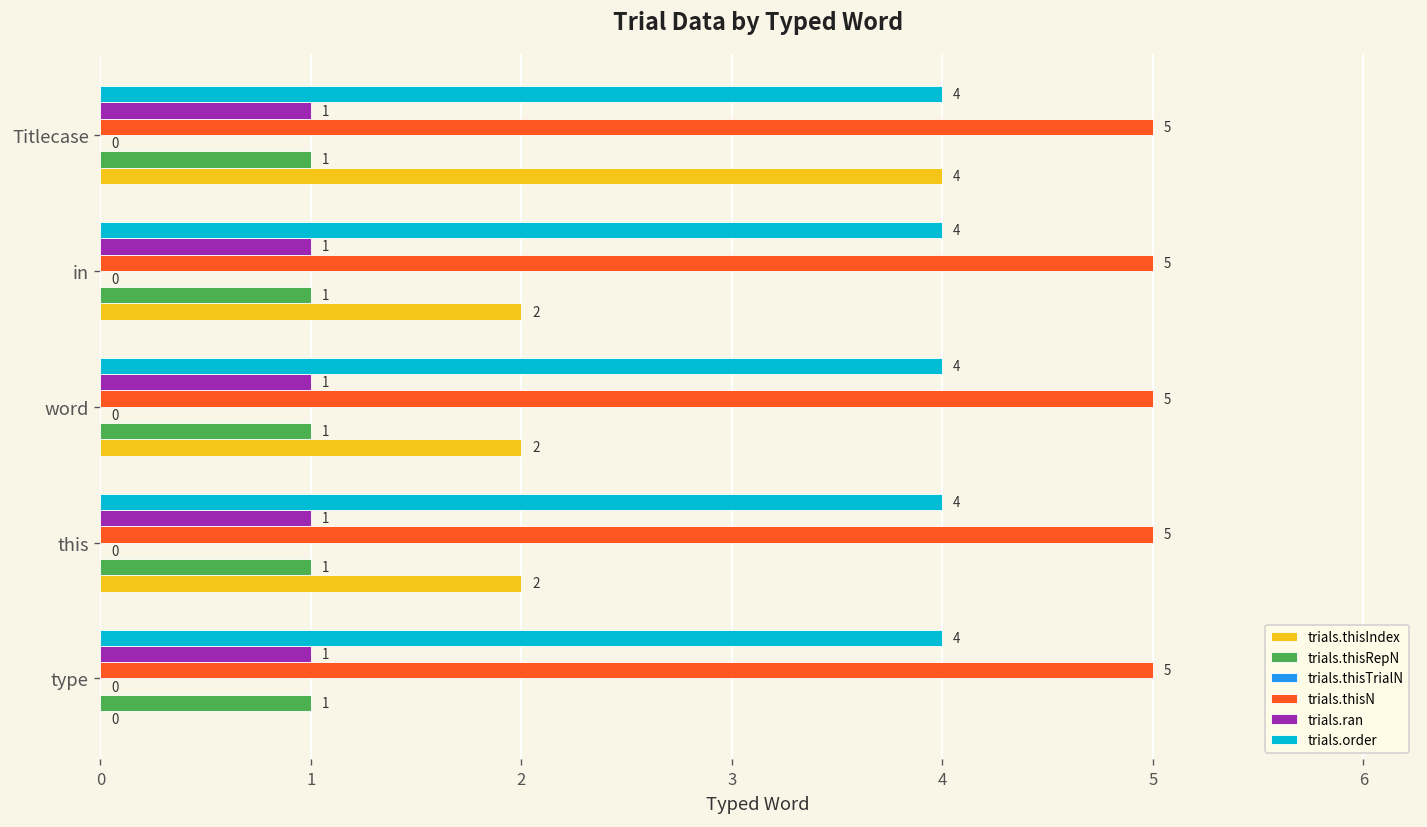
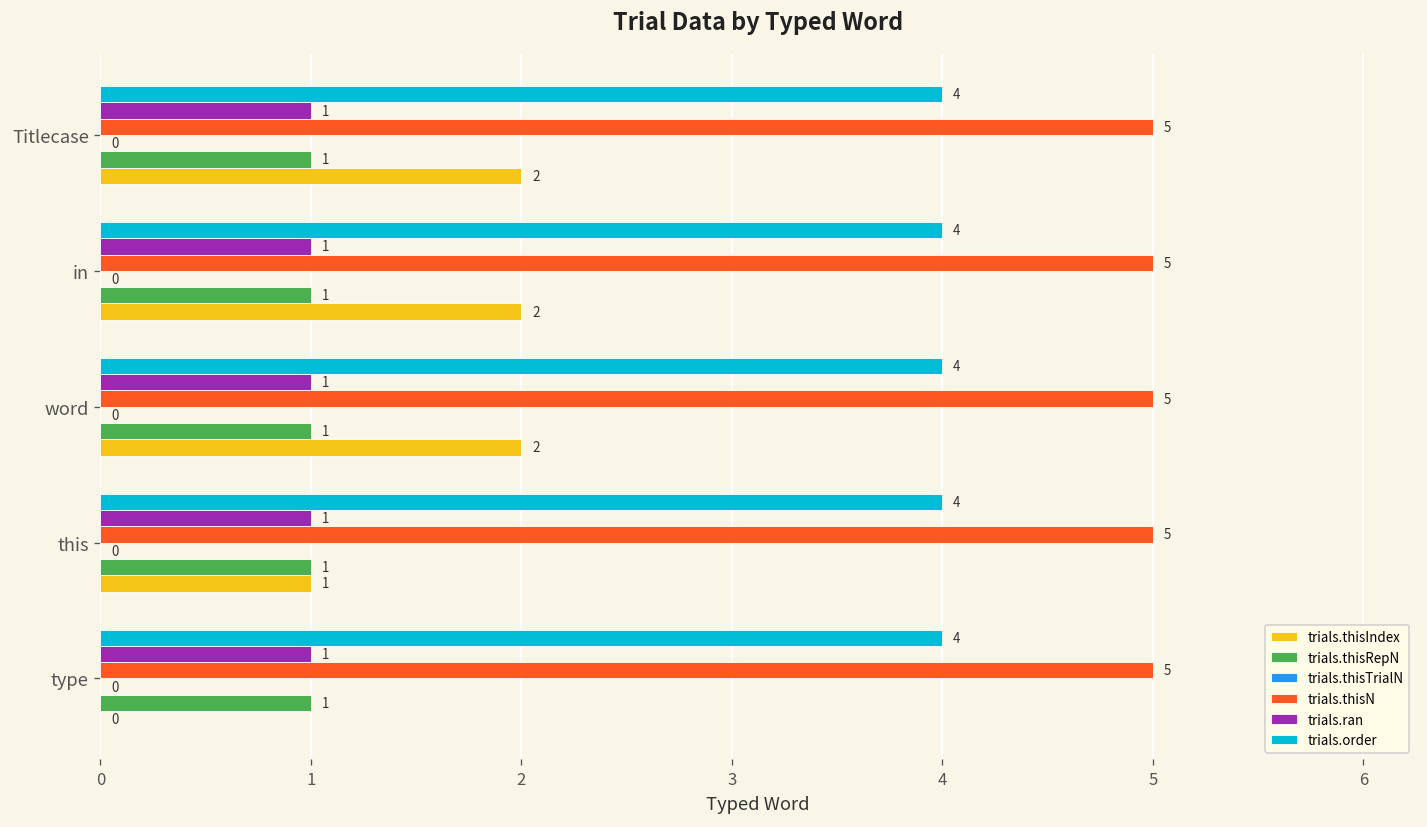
  {
    "trials.thisIndex": {
-     "Titlecase": 4,
+     "Titlecase": 2,
      "in": 2,
      "word": 2,
-     "this": 2,
+     "this": 1,
      "type": 0
    },
    "trials.thisRepN": {
      "Titlecase": 1,
      "in": 1,
      "word": 1,
      "this": 1,
      "type": 1
    },
    "trials.thisN": {
      "Titlecase": 5,
      "in": 5,
      "word": 5,
      "this": 5,
      "type": 5
    },
    "trials.ran": {
      "Titlecase": 1,
      "in": 1,
      "word": 1,
      "this": 1,
      "type": 1
    }
  }
